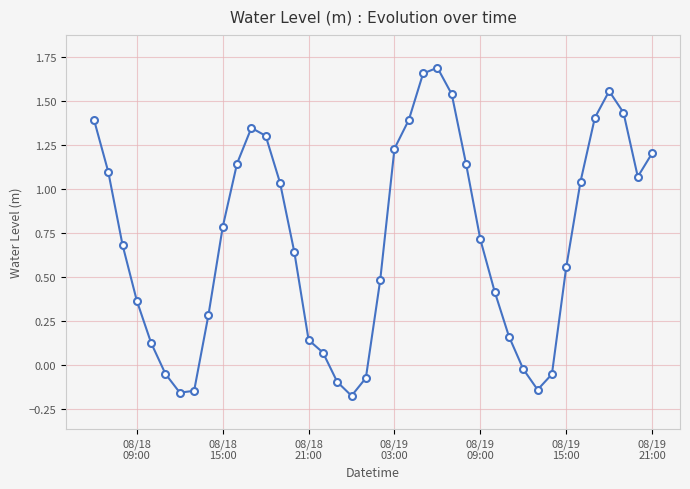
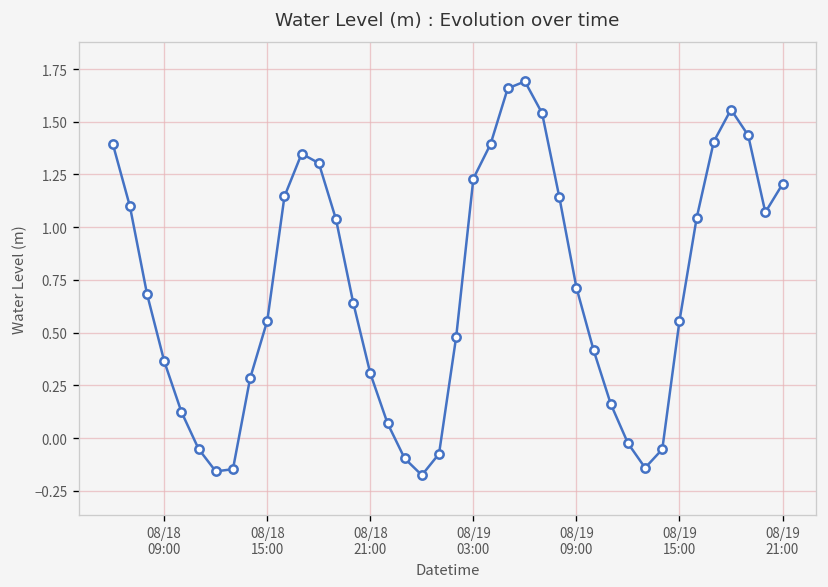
  {
    "08/18 09:00": 0.36,
-   "08/18 15:00": 0.79,
-   "08/18 21:00": 0.14,
+   "08/18 15:00": 0.56,
+   "08/18 21:00": 0.31,
    "08/19 03:00": 1.23,
    "08/19 09:00": 0.71,
    "08/19 15:00": 0.56,
    "08/19 21:00": 1.20
  }
